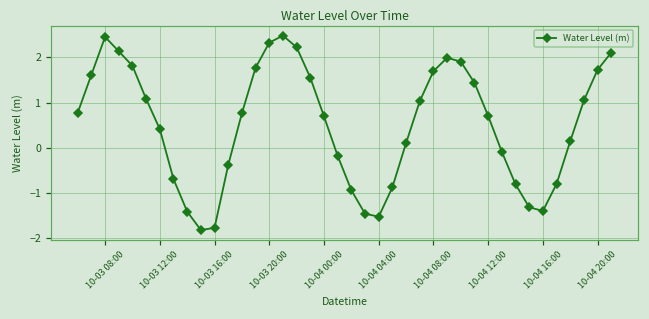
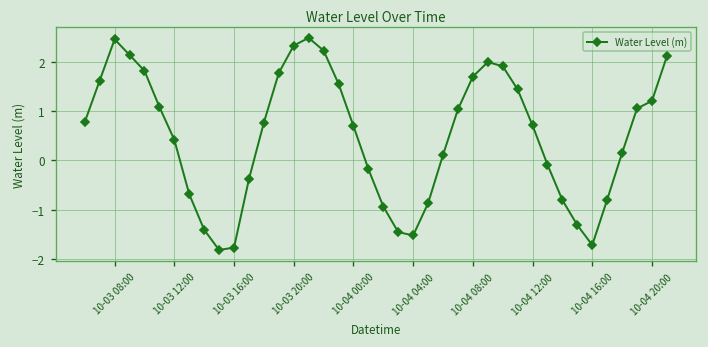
  {
    "10-03 08:00": 2.5,
    "10-03 12:00": 0.4,
    "10-03 16:00": -1.8,
    "10-03 20:00": 2.3,
    "10-04 00:00": 0.7,
    "10-04 04:00": -1.5,
    "10-04 08:00": 1.7,
    "10-04 12:00": 0.7,
-   "10-04 16:00": -1.4,
-   "10-04 20:00": 1.7
+   "10-04 16:00": -1.7,
+   "10-04 20:00": 1.2
  }
